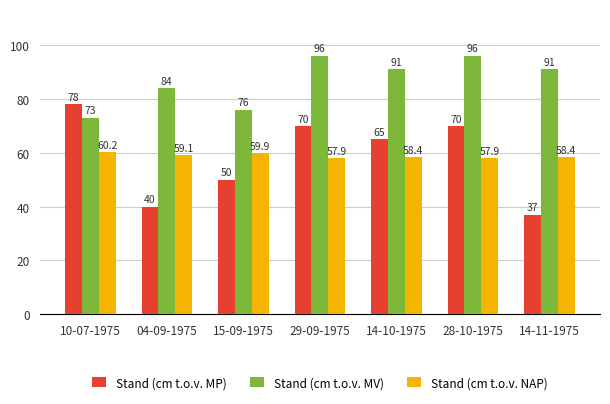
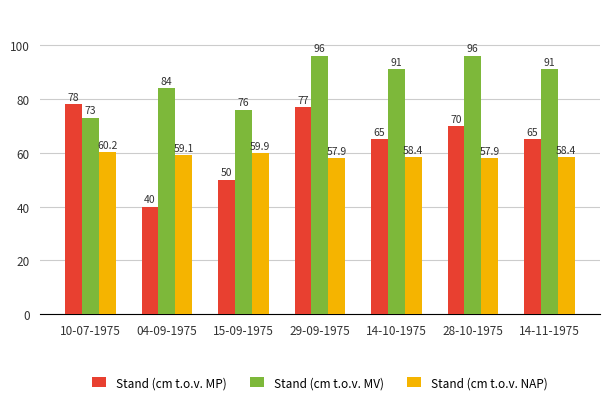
  {
    "Stand (cm t.o.v. MP)": {
      "10-07-1975": 78,
      "04-09-1975": 40,
      "15-09-1975": 50,
-     "29-09-1975": 70,
+     "29-09-1975": 77,
      "14-10-1975": 65,
      "28-10-1975": 70,
-     "14-11-1975": 37
+     "14-11-1975": 65
    },
    "Stand (cm t.o.v. MV)": {
      "10-07-1975": 73,
      "04-09-1975": 84,
      "15-09-1975": 76,
      "29-09-1975": 96,
      "14-10-1975": 91,
      "28-10-1975": 96,
      "14-11-1975": 91
    },
    "Stand (cm t.o.v. NAP)": {
      "10-07-1975": 60.2,
      "04-09-1975": 59.1,
      "15-09-1975": 59.9,
      "29-09-1975": 57.9,
      "14-10-1975": 58.4,
      "28-10-1975": 57.9,
      "14-11-1975": 58.4
    }
  }
